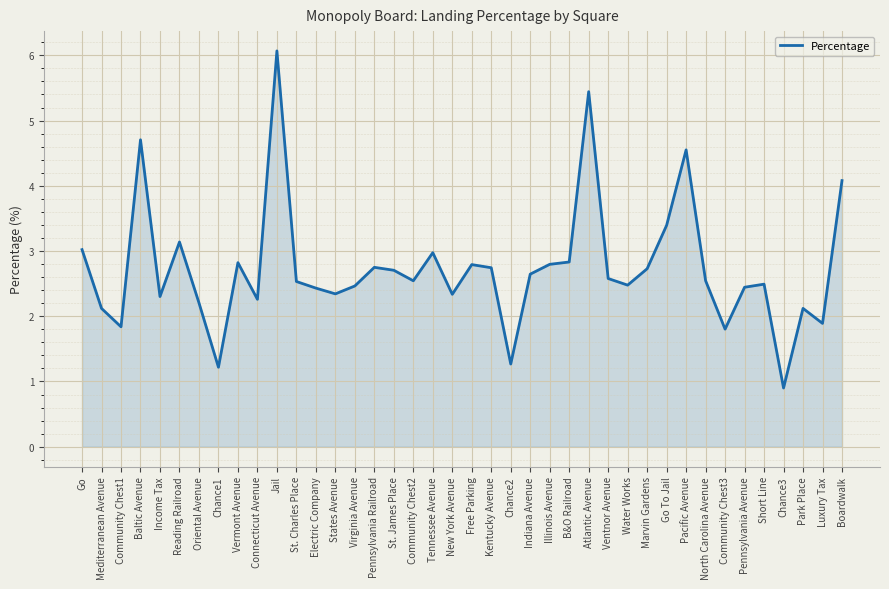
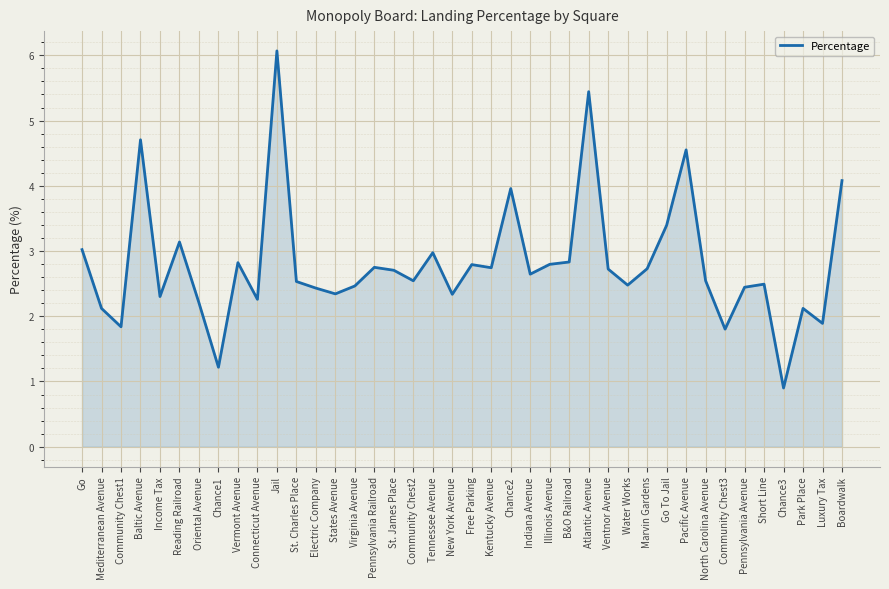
  {
    "Go": 3.0,
    "Mediterranean Avenue": 2.1,
    "Community Chest1": 1.8,
    "Baltic Avenue": 4.7,
    "Income Tax": 2.3,
    "Reading Railroad": 3.1,
    "Oriental Avenue": 2.2,
    "Chance1": 1.2,
    "Vermont Avenue": 2.8,
    "Connecticut Avenue": 2.3,
    "Jail": 6.1,
    "St. Charles Place": 2.5,
    "Electric Company": 2.4,
    "States Avenue": 2.3,
    "Virginia Avenue": 2.5,
    "Pennsylvania Railroad": 2.8,
    "St. James Place": 2.7,
    "Community Chest2": 2.5,
    "Tennessee Avenue": 3.0,
    "New York Avenue": 2.3,
    "Free Parking": 2.8,
    "Kentucky Avenue": 2.7,
-   "Chance2": 1.3,
+   "Chance2": 4.0,
    "Indiana Avenue": 2.6,
    "Illinois Avenue": 2.8,
    "B&O Railroad": 2.8,
    "Atlantic Avenue": 5.4,
-   "Ventnor Avenue": 2.6,
+   "Ventnor Avenue": 2.7,
    "Water Works": 2.5,
    "Marvin Gardens": 2.7,
    "Go To Jail": 3.4,
    "Pacific Avenue": 4.6,
    "North Carolina Avenue": 2.5,
    "Community Chest3": 1.8,
    "Pennsylvania Avenue": 2.4,
    "Short Line": 2.5,
    "Chance3": 0.9,
    "Park Place": 2.1,
    "Luxury Tax": 1.9,
    "Boardwalk": 4.1
  }
